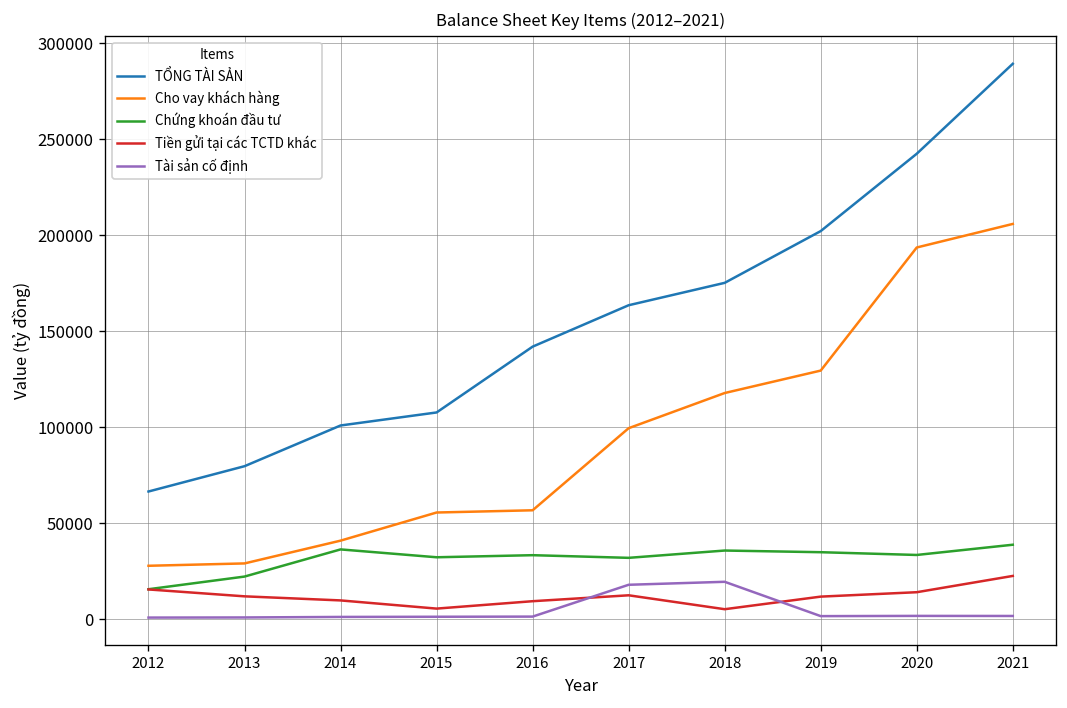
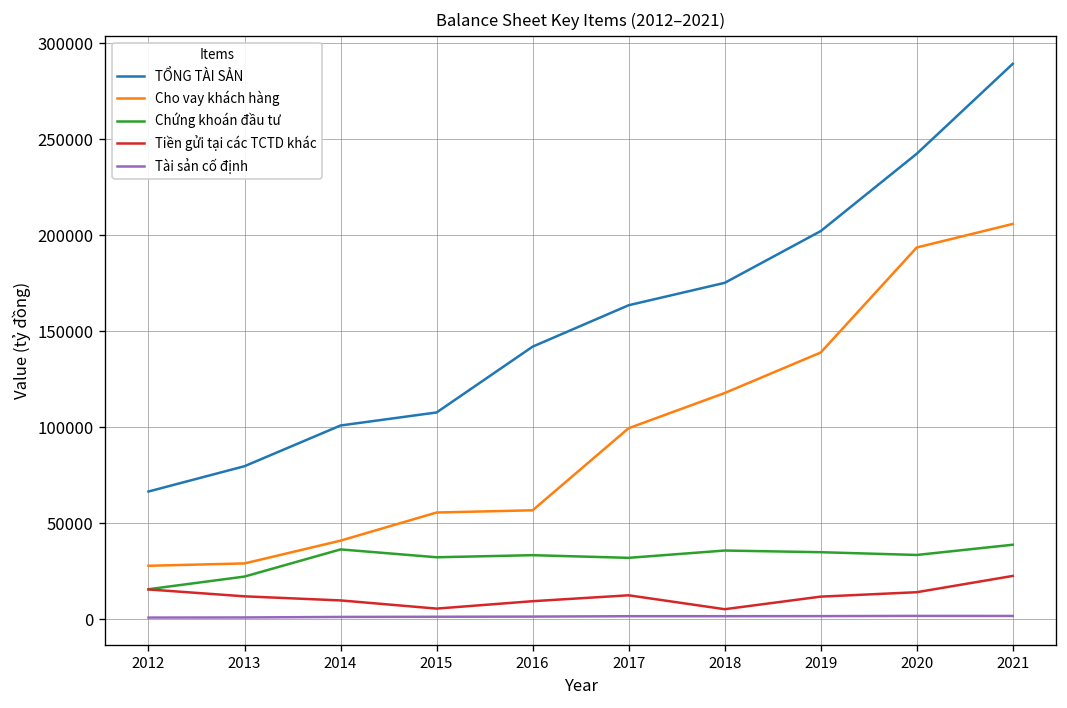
  {
    "TỔNG TÀI SẢN": {
      "2012": 66000,
      "2013": 80000,
      "2014": 101000,
      "2015": 108000,
      "2016": 142000,
      "2017": 163000,
      "2018": 175000,
      "2019": 202000,
      "2020": 242000,
      "2021": 289000
    },
    "Cho vay khách hàng": {
      "2012": 28000,
      "2013": 29000,
      "2014": 41000,
      "2015": 55000,
      "2016": 57000,
      "2017": 99000,
      "2018": 118000,
-     "2019": 129000,
+     "2019": 139000,
      "2020": 194000,
      "2021": 206000
    },
    "Chứng khoán đầu tư": {
      "2013": 22000,
      "2014": 36000,
      "2015": 32000,
      "2016": 33000,
      "2017": 32000,
      "2018": 36000,
      "2019": 35000,
      "2020": 33000,
      "2021": 39000
    },
    "Tiền gửi tại các TCTD khác": {
      "2013": 12000,
      "2014": 10000,
      "2015": 5000,
      "2016": 9000,
      "2017": 12000,
      "2018": 5000,
      "2019": 12000,
      "2020": 14000,
      "2021": 22000
    },
    "Tài sản cố định": {
      "2012": 1000,
      "2013": 1000,
      "2014": 1000,
      "2015": 1000,
      "2016": 1000,
-     "2017": 18000,
-     "2018": 19000,
+     "2017": 1000,
+     "2018": 1000,
      "2019": 2000,
      "2020": 2000,
      "2021": 2000
    }
  }
